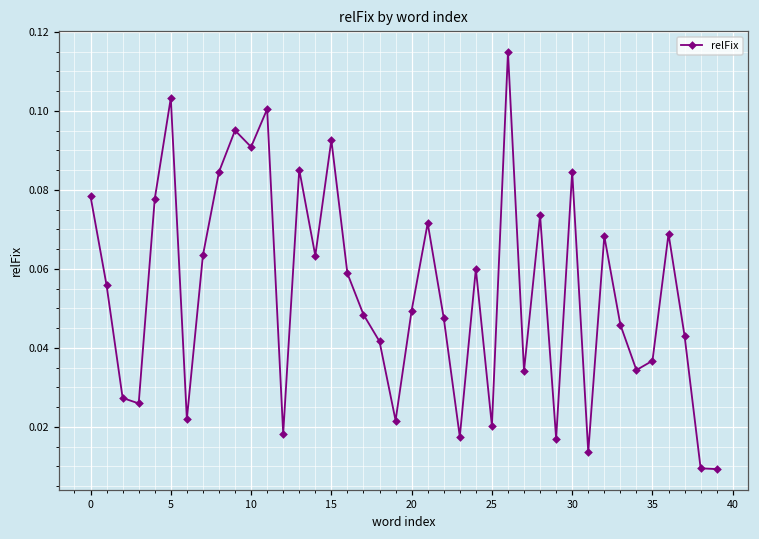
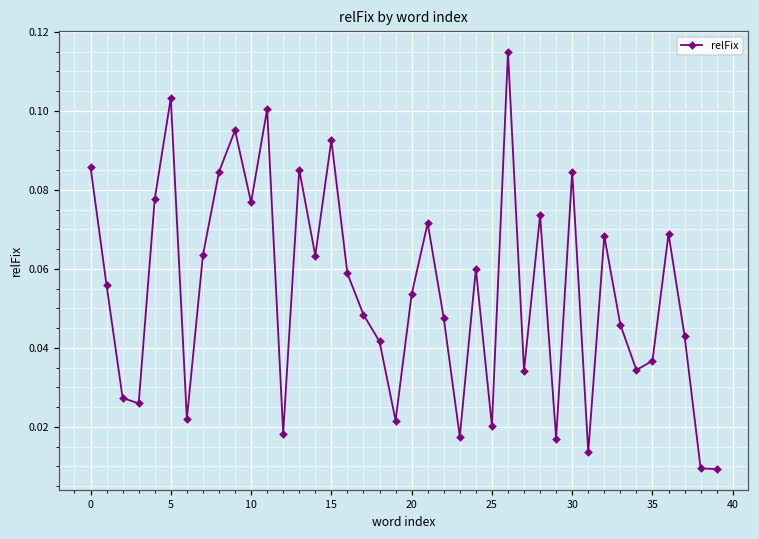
  {
-   "0": 0.078,
+   "0": 0.086,
    "5": 0.103,
-   "10": 0.091,
+   "10": 0.077,
    "15": 0.093,
-   "20": 0.049,
+   "20": 0.054,
    "25": 0.020,
    "30": 0.085,
    "35": 0.037
  }
